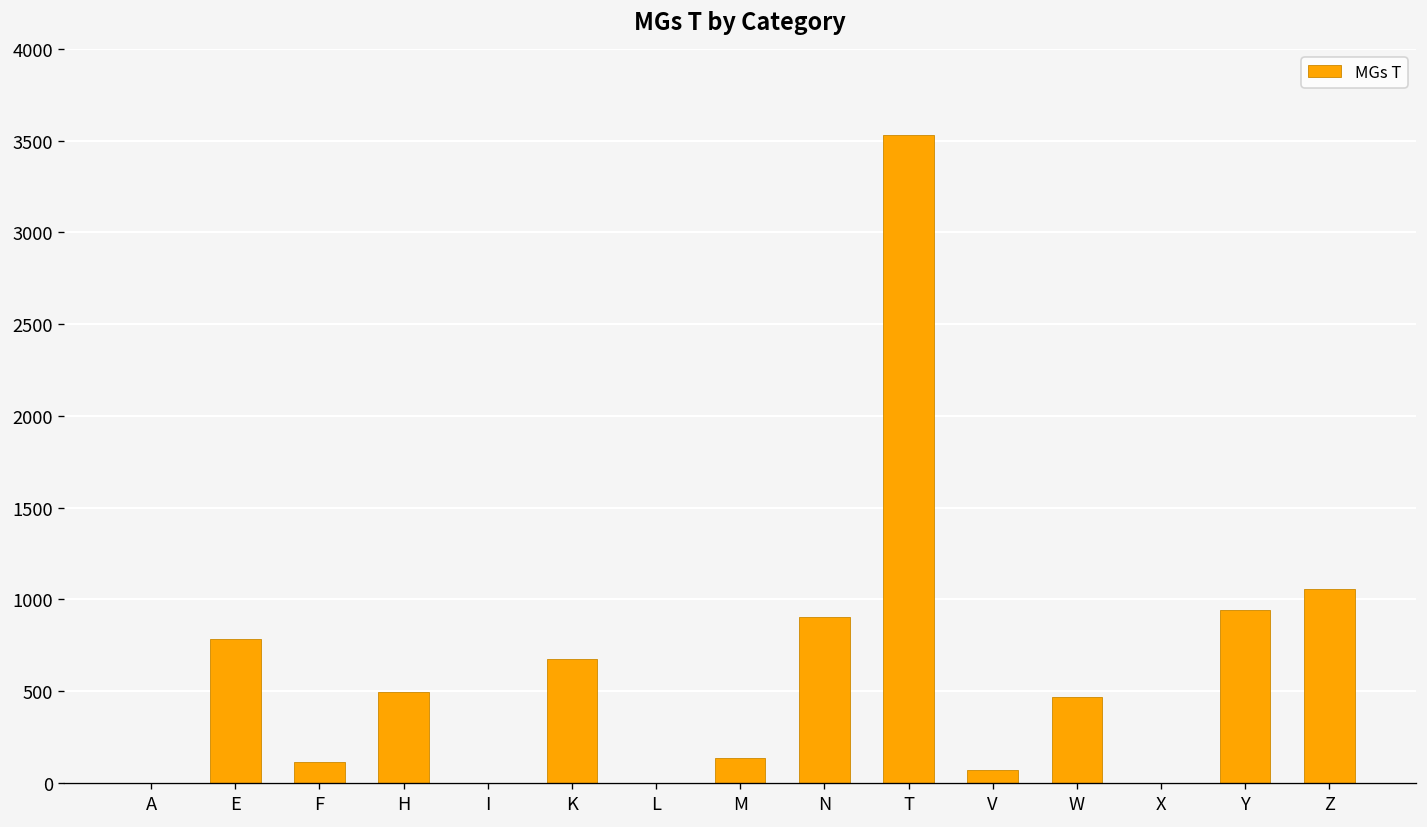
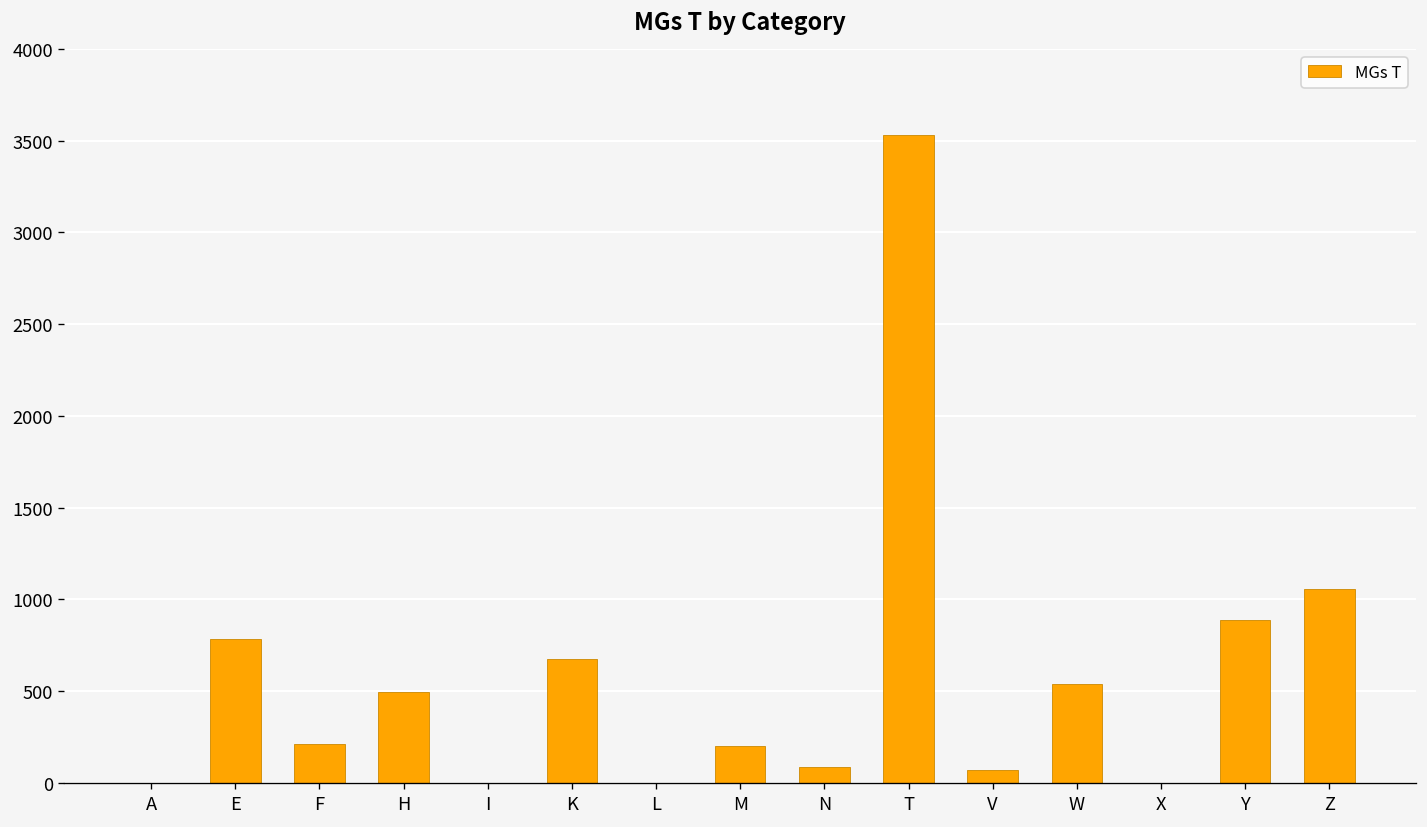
  {
    "A": 0,
    "E": 780,
-   "F": 120,
+   "F": 210,
    "H": 500,
    "I": 0,
    "K": 680,
    "L": 0,
-   "M": 140,
-   "N": 910,
+   "M": 200,
+   "N": 90,
    "T": 3530,
    "V": 70,
-   "W": 470,
+   "W": 540,
    "X": 0,
-   "Y": 940,
+   "Y": 890,
    "Z": 1060
  }
